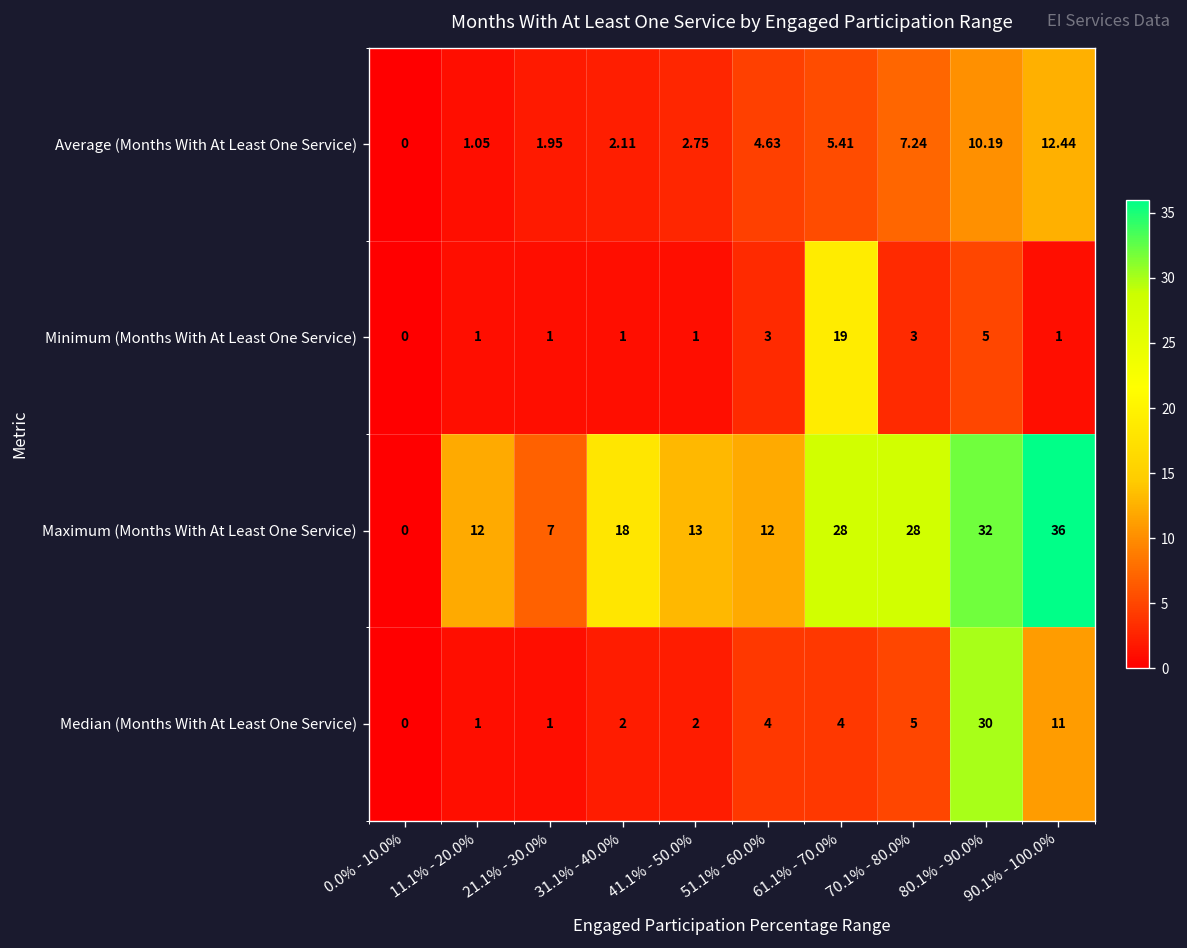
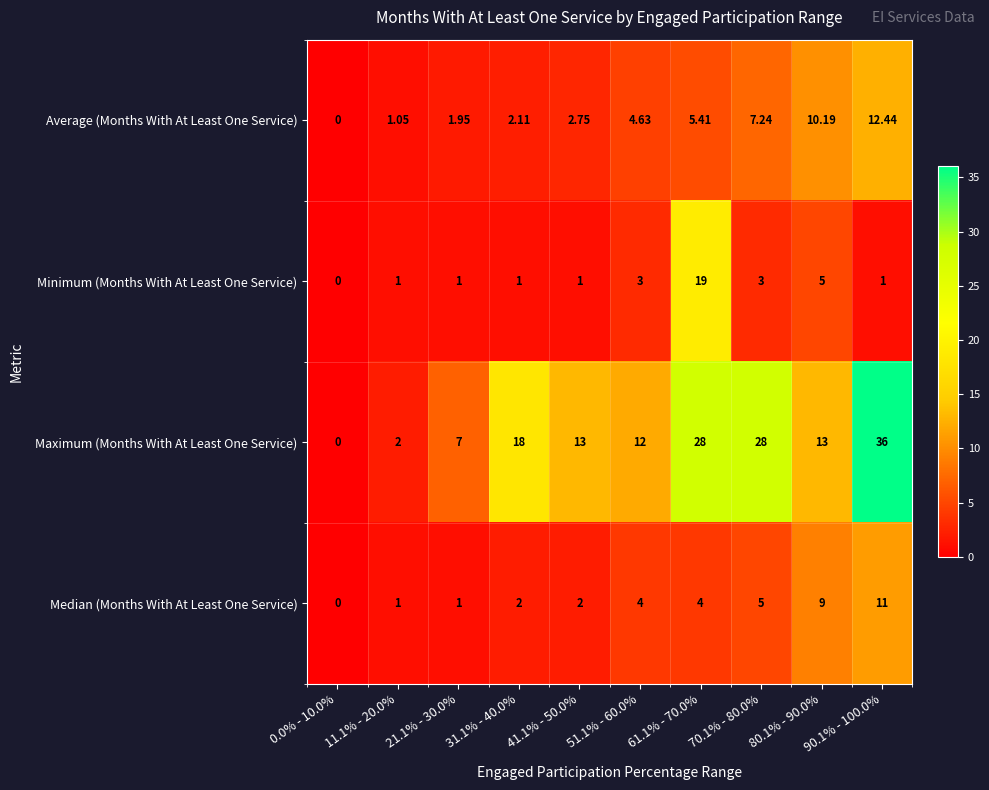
  {
    "Average (Months With At Least One Service)": {
      "0.0% - 10.0%": 0,
      "11.1% - 20.0%": 1.05,
      "21.1% - 30.0%": 1.95,
      "31.1% - 40.0%": 2.11,
      "41.1% - 50.0%": 2.75,
      "51.1% - 60.0%": 4.63,
      "61.1% - 70.0%": 5.41,
      "70.1% - 80.0%": 7.24,
      "80.1% - 90.0%": 10.19,
      "90.1% - 100.0%": 12.44
    },
    "Minimum (Months With At Least One Service)": {
      "0.0% - 10.0%": 0,
      "11.1% - 20.0%": 1,
      "21.1% - 30.0%": 1,
      "31.1% - 40.0%": 1,
      "41.1% - 50.0%": 1,
      "51.1% - 60.0%": 3,
      "61.1% - 70.0%": 19,
      "70.1% - 80.0%": 3,
      "80.1% - 90.0%": 5,
      "90.1% - 100.0%": 1
    },
    "Maximum (Months With At Least One Service)": {
      "0.0% - 10.0%": 0,
-     "11.1% - 20.0%": 12,
+     "11.1% - 20.0%": 2,
      "21.1% - 30.0%": 7,
      "31.1% - 40.0%": 18,
      "41.1% - 50.0%": 13,
      "51.1% - 60.0%": 12,
      "61.1% - 70.0%": 28,
      "70.1% - 80.0%": 28,
-     "80.1% - 90.0%": 32,
+     "80.1% - 90.0%": 13,
      "90.1% - 100.0%": 36
    },
    "Median (Months With At Least One Service)": {
      "0.0% - 10.0%": 0,
      "11.1% - 20.0%": 1,
      "21.1% - 30.0%": 1,
      "31.1% - 40.0%": 2,
      "41.1% - 50.0%": 2,
      "51.1% - 60.0%": 4,
      "61.1% - 70.0%": 4,
      "70.1% - 80.0%": 5,
-     "80.1% - 90.0%": 30,
+     "80.1% - 90.0%": 9,
      "90.1% - 100.0%": 11
    }
  }
